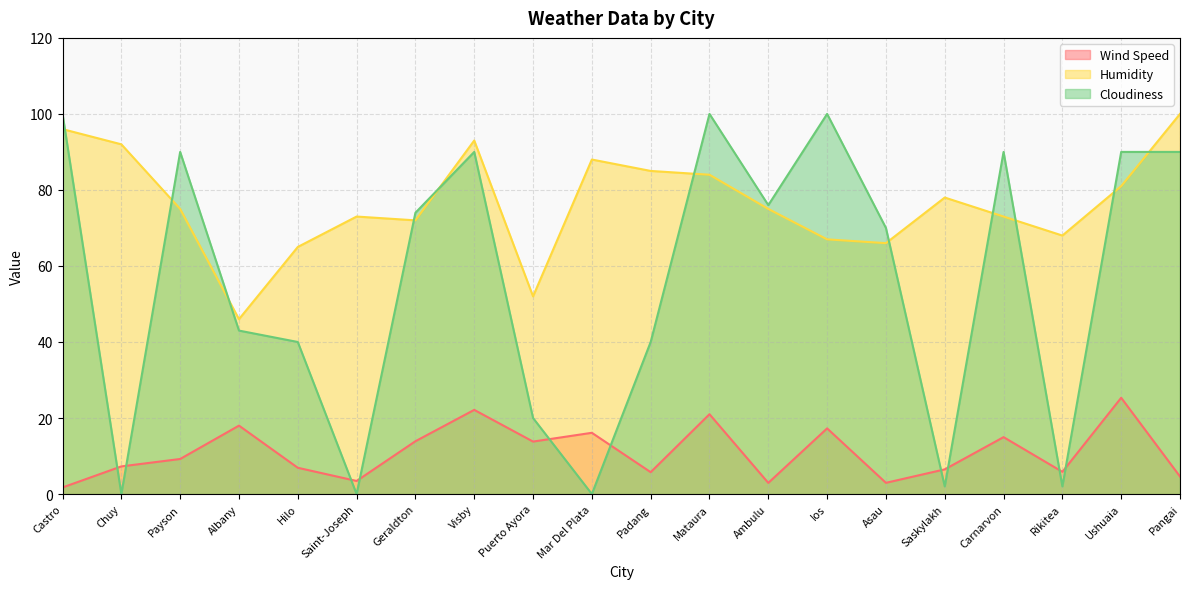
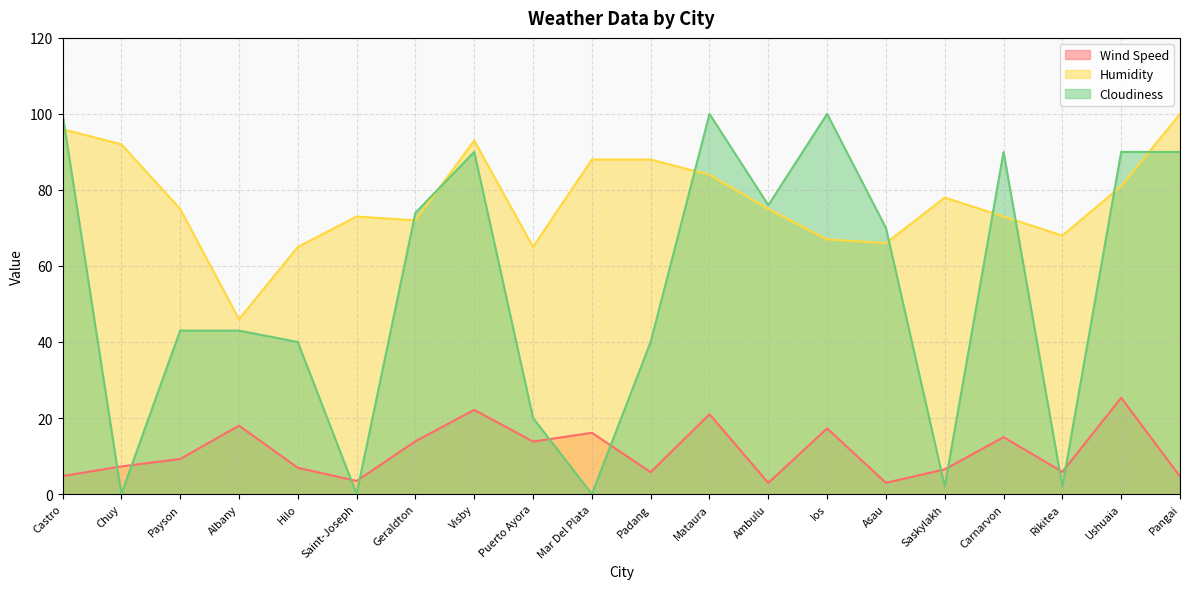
  {
    "Wind Speed": {
-     "Castro": 2,
+     "Castro": 5,
      "Chuy": 7,
      "Payson": 9,
      "Albany": 18,
      "Hilo": 7,
      "Saint-Joseph": 3,
      "Geraldton": 14,
      "Visby": 22,
      "Puerto Ayora": 14,
      "Mar Del Plata": 16,
      "Padang": 6,
      "Mataura": 21,
      "Ambulu": 3,
      "Ios": 17,
      "Asau": 3,
      "Saskylakh": 6,
      "Carnarvon": 15,
      "Rikitea": 6,
      "Ushuaia": 25,
      "Pangai": 5
    },
    "Humidity": {
      "Castro": 96,
      "Chuy": 92,
      "Payson": 75,
      "Albany": 46,
      "Hilo": 65,
      "Saint-Joseph": 73,
      "Geraldton": 72,
      "Visby": 93,
-     "Puerto Ayora": 52,
+     "Puerto Ayora": 65,
      "Mar Del Plata": 88,
-     "Padang": 85,
+     "Padang": 88,
      "Mataura": 84,
      "Ambulu": 75,
      "Ios": 67,
      "Asau": 66,
      "Saskylakh": 78,
      "Carnarvon": 73,
      "Rikitea": 68,
      "Ushuaia": 81,
      "Pangai": 100
    },
    "Cloudiness": {
      "Castro": 100,
      "Chuy": 0,
-     "Payson": 90,
+     "Payson": 43,
      "Albany": 43,
      "Hilo": 40,
      "Saint-Joseph": 0,
      "Geraldton": 74,
      "Visby": 90,
      "Puerto Ayora": 20,
      "Mar Del Plata": 0,
      "Padang": 40,
      "Mataura": 100,
      "Ambulu": 76,
      "Ios": 100,
      "Asau": 70,
      "Saskylakh": 2,
      "Carnarvon": 90,
      "Rikitea": 2,
      "Ushuaia": 90,
      "Pangai": 90
    }
  }
